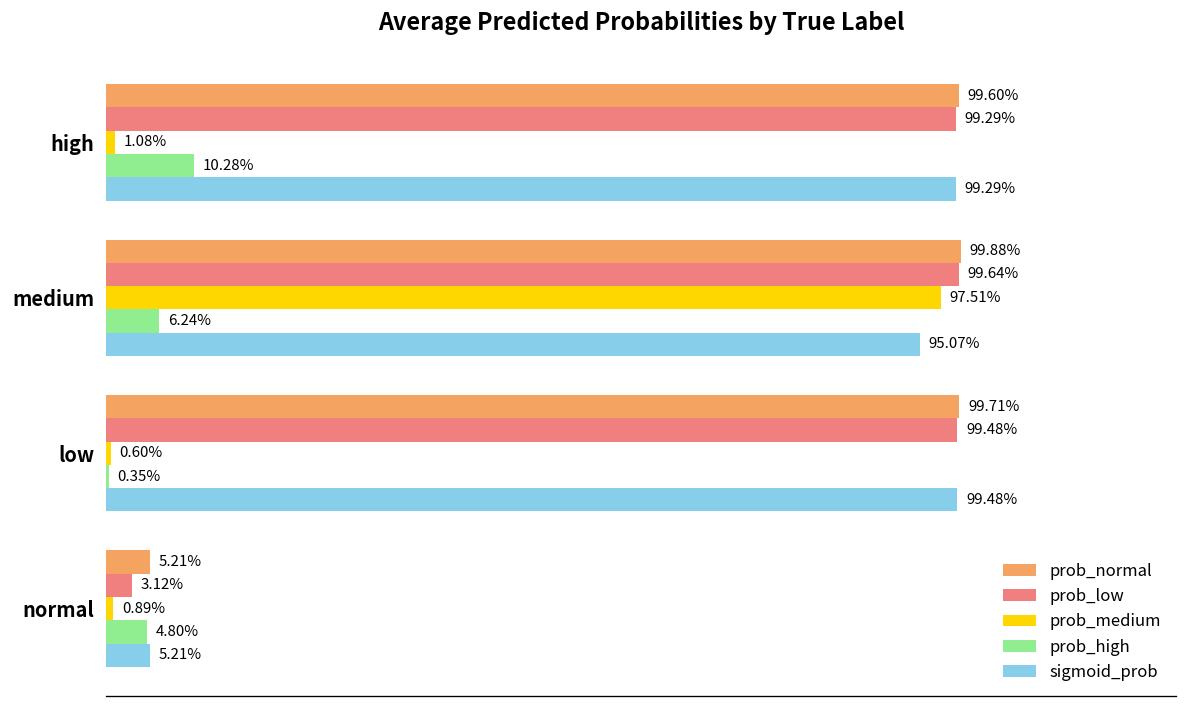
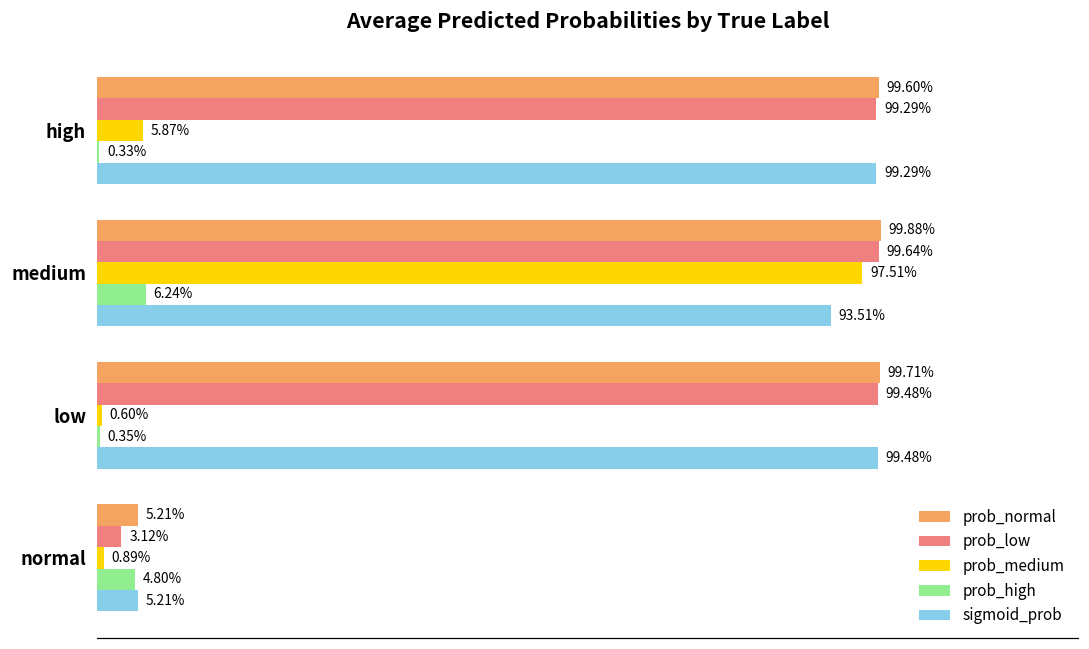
  {
    "prob_medium": {
-     "high": "1.08%",
+     "high": "5.87%",
      "medium": "97.51%",
      "low": "0.60%",
      "normal": "0.89%"
    },
    "prob_high": {
-     "high": "10.28%",
+     "high": "0.33%",
      "medium": "6.24%",
      "low": "0.35%",
      "normal": "4.80%"
    },
    "sigmoid_prob": {
      "high": "99.29%",
-     "medium": "95.07%",
+     "medium": "93.51%",
      "low": "99.48%",
      "normal": "5.21%"
    }
  }
